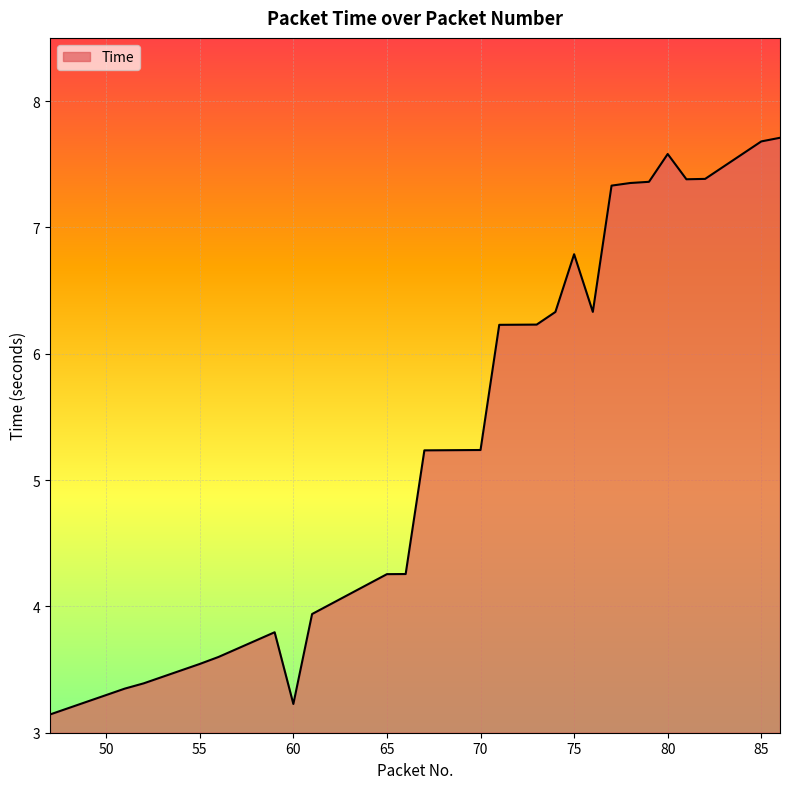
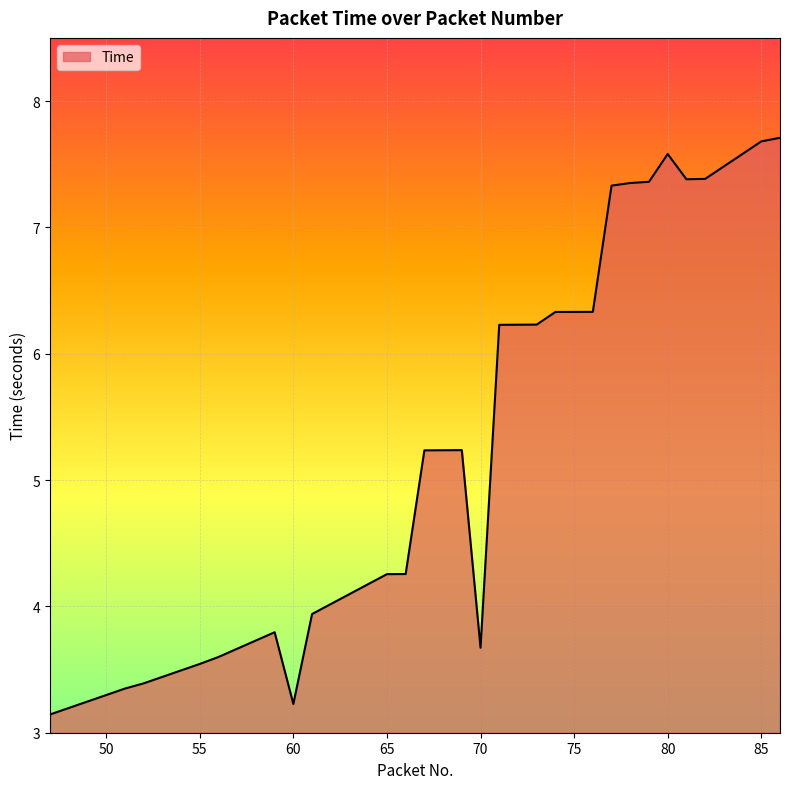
  {
    "50": 3.30,
    "55": 3.54,
    "60": 3.23,
    "65": 4.26,
-   "70": 5.24,
-   "75": 6.79,
+   "70": 3.67,
+   "75": 6.33,
    "80": 7.58,
    "85": 7.68
  }
